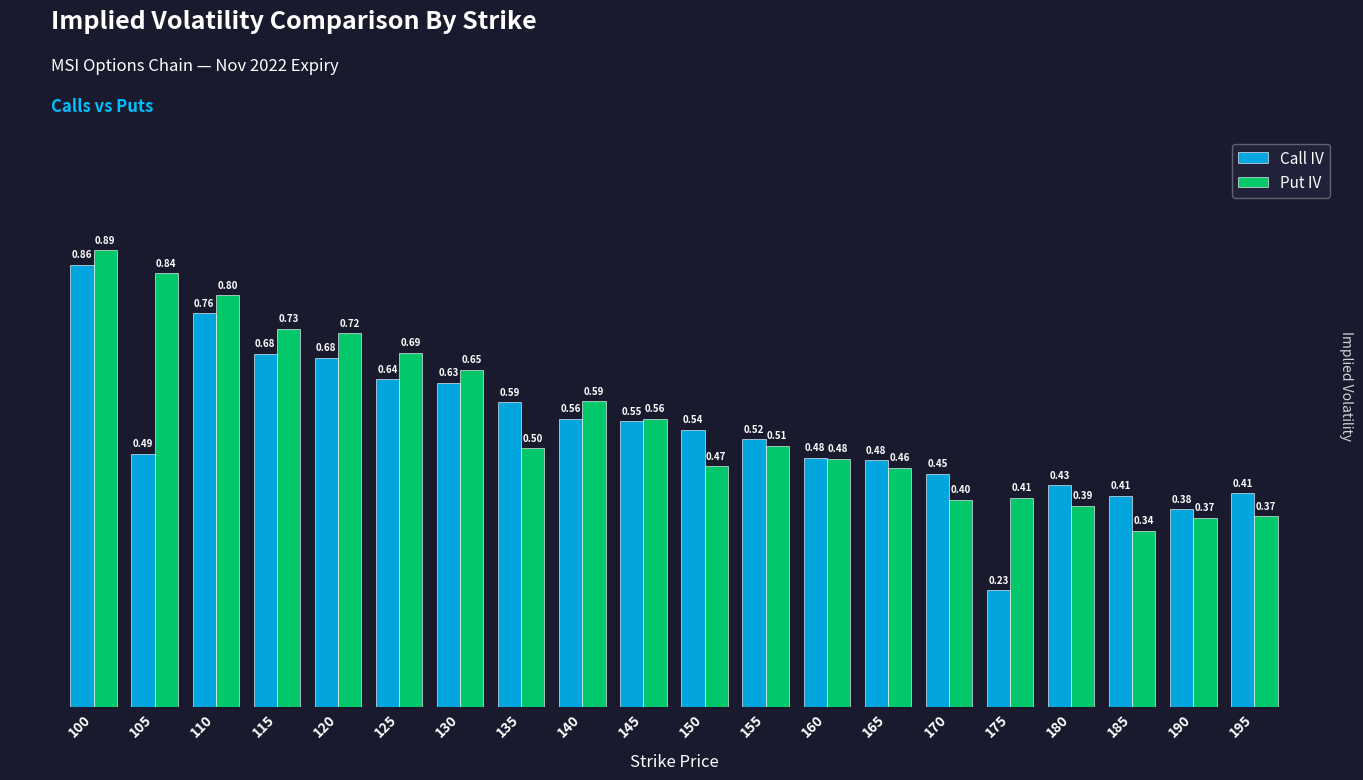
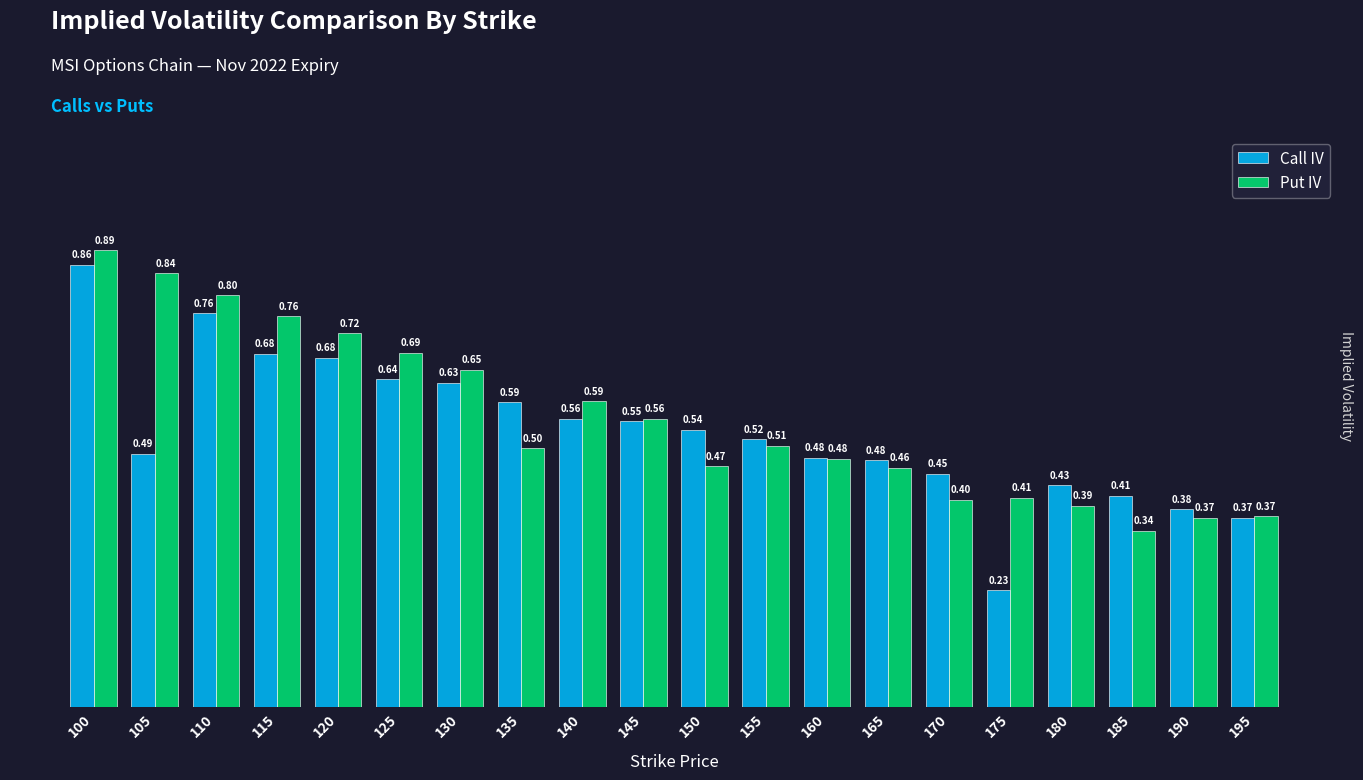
  {
    "Call IV": {
      "100": 0.86,
      "105": 0.49,
      "110": 0.76,
      "115": 0.68,
      "120": 0.68,
      "125": 0.64,
      "130": 0.63,
      "135": 0.59,
      "140": 0.56,
      "145": 0.55,
      "150": 0.54,
      "155": 0.52,
      "160": 0.48,
      "165": 0.48,
      "170": 0.45,
      "175": 0.23,
      "180": 0.43,
      "185": 0.41,
      "190": 0.38,
-     "195": 0.41
+     "195": 0.37
    },
    "Put IV": {
      "100": 0.89,
      "105": 0.84,
      "110": 0.80,
-     "115": 0.73,
+     "115": 0.76,
      "120": 0.72,
      "125": 0.69,
      "130": 0.65,
      "135": 0.50,
      "140": 0.59,
      "145": 0.56,
      "150": 0.47,
      "155": 0.51,
      "160": 0.48,
      "165": 0.46,
      "170": 0.40,
      "175": 0.41,
      "180": 0.39,
      "185": 0.34,
      "190": 0.37,
      "195": 0.37
    }
  }
